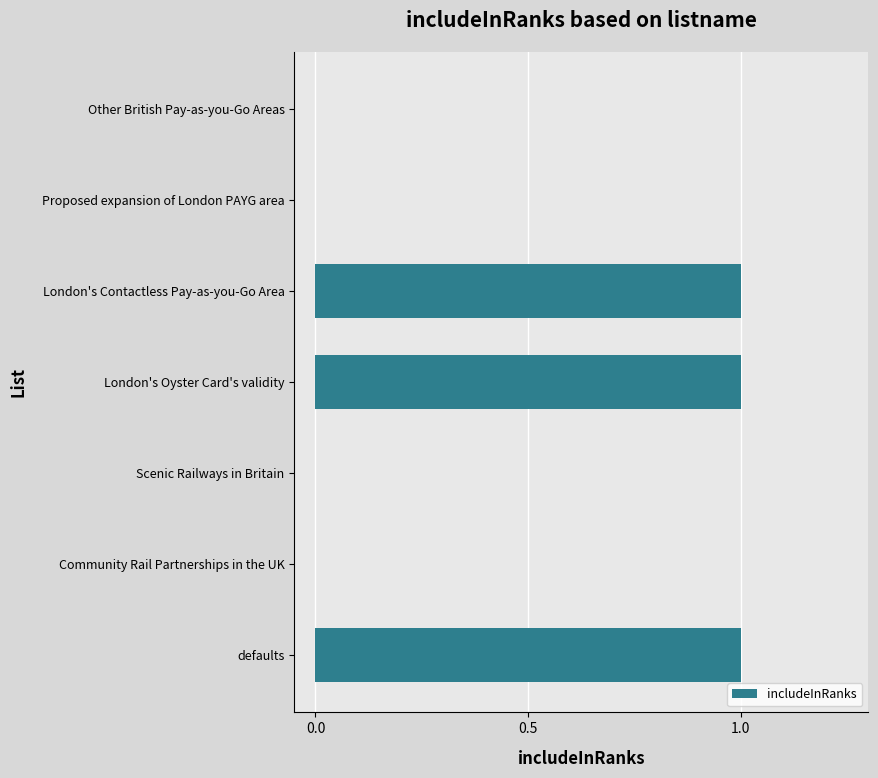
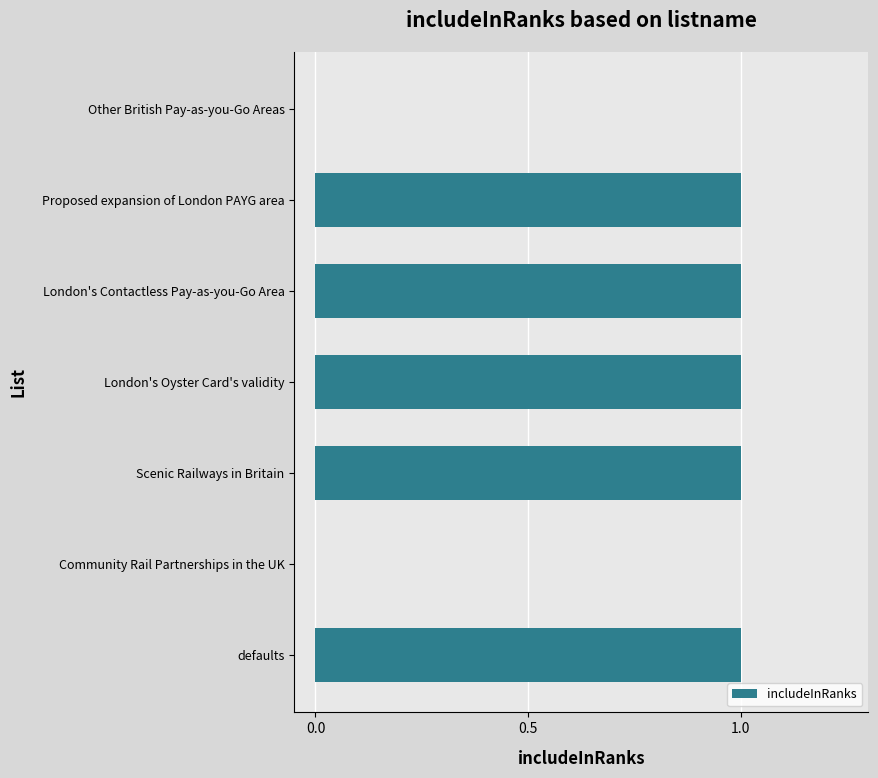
  {
    "Other British Pay-as-you-Go Areas": 0,
-   "Proposed expansion of London PAYG area": 0,
+   "Proposed expansion of London PAYG area": 1,
    "London's Contactless Pay-as-you-Go Area": 1,
    "London's Oyster Card's validity": 1,
-   "Scenic Railways in Britain": 0,
+   "Scenic Railways in Britain": 1,
    "Community Rail Partnerships in the UK": 0,
    "defaults": 1
  }
